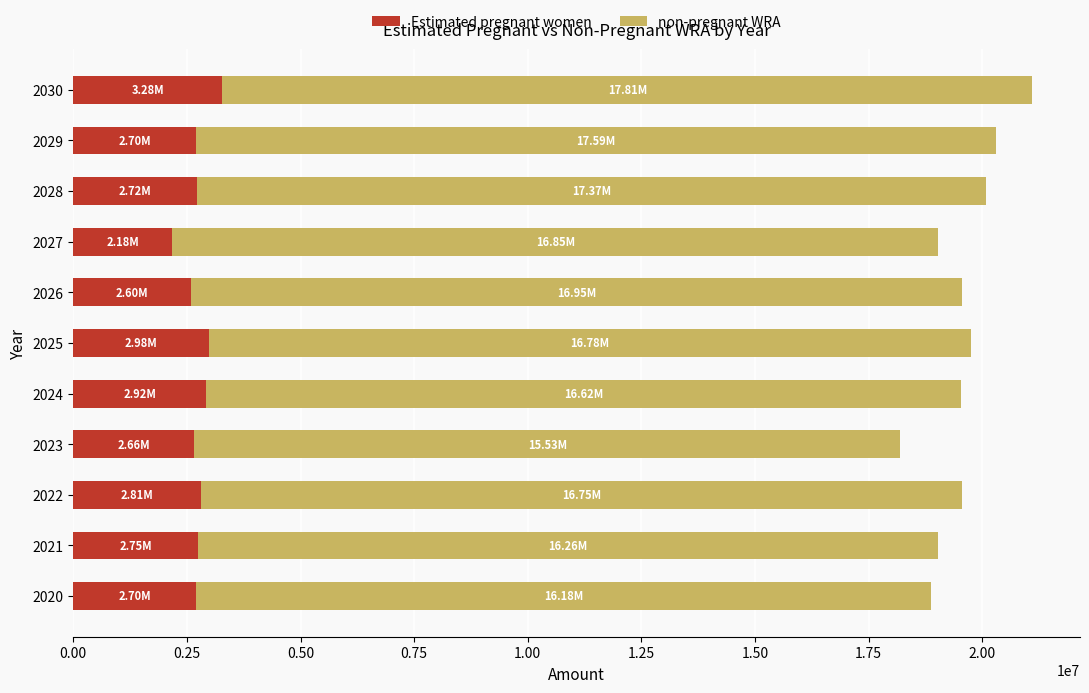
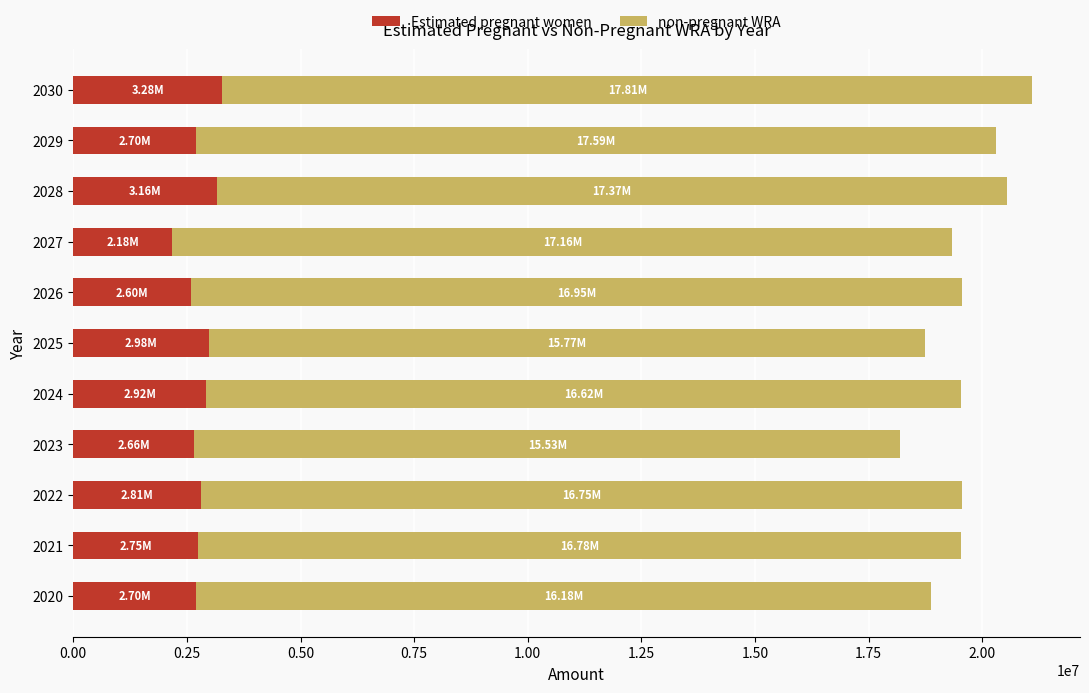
  {
    "Estimated pregnant women": {
      "2030": "3.28M",
      "2029": "2.70M",
-     "2028": "2.72M",
+     "2028": "3.16M",
      "2027": "2.18M",
      "2026": "2.60M",
      "2025": "2.98M",
      "2024": "2.92M",
      "2023": "2.66M",
      "2022": "2.81M",
      "2021": "2.75M",
      "2020": "2.70M"
    },
    "non-pregnant WRA": {
      "2030": "17.81M",
      "2029": "17.59M",
      "2028": "17.37M",
-     "2027": "16.85M",
+     "2027": "17.16M",
      "2026": "16.95M",
-     "2025": "16.78M",
+     "2025": "15.77M",
      "2024": "16.62M",
      "2023": "15.53M",
      "2022": "16.75M",
-     "2021": "16.26M",
+     "2021": "16.78M",
      "2020": "16.18M"
    }
  }
